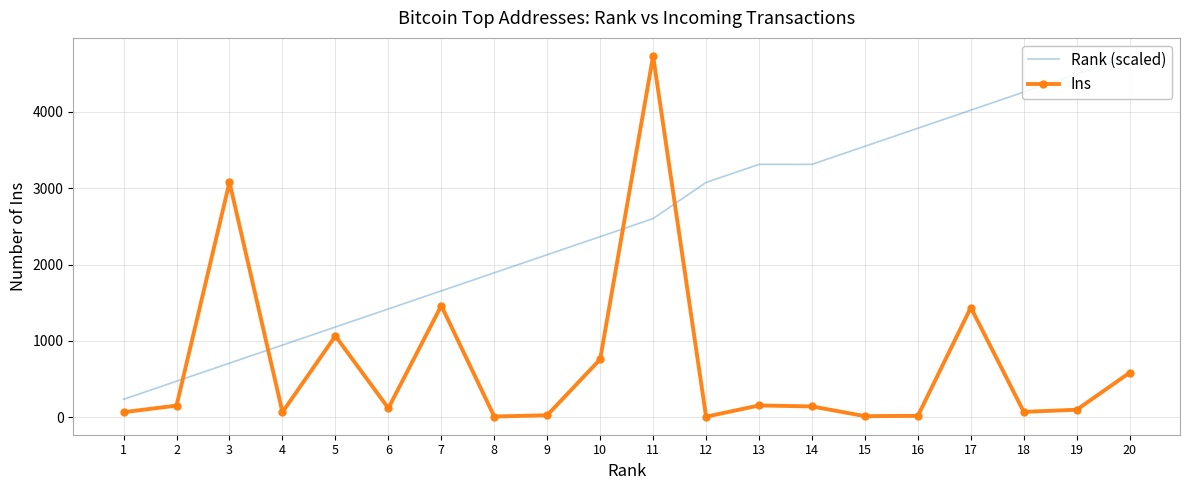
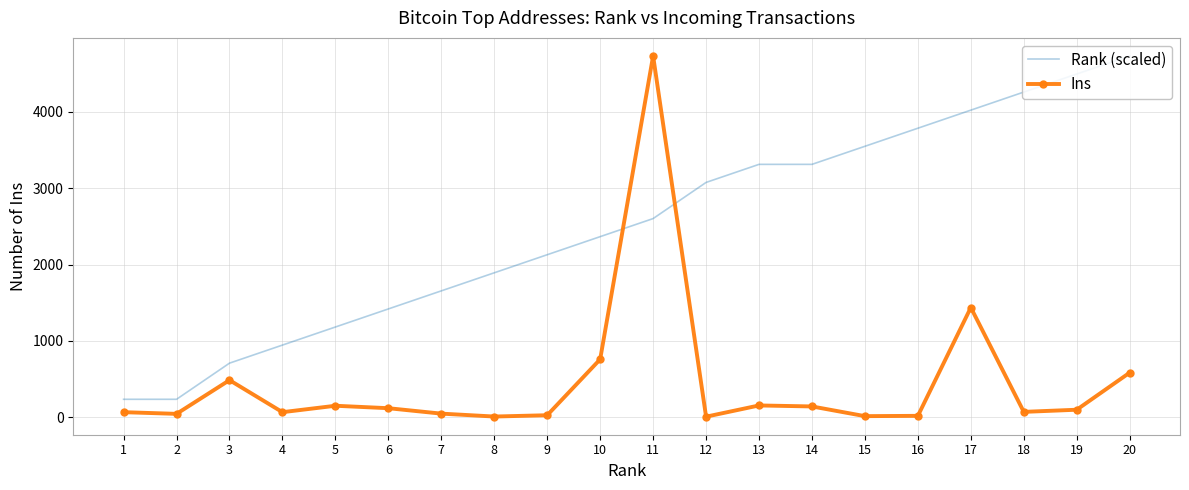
  {
    "Rank (scaled)": {
      "1": 200,
-     "2": 500,
+     "2": 200,
      "3": 700,
      "4": 900,
      "5": 1200,
      "6": 1400,
      "7": 1700,
      "8": 1900,
      "9": 2100,
      "10": 2400,
      "11": 2600,
      "12": 3100,
      "13": 3300,
      "14": 3300,
      "15": 3500,
      "16": 3800,
      "17": 4000
    },
    "Ins": {
      "1": 100,
-     "2": 200,
-     "3": 3100,
+     "2": 0,
+     "3": 500,
      "4": 100,
-     "5": 1100,
+     "5": 200,
      "6": 100,
-     "7": 1500,
+     "7": 0,
      "8": 0,
      "9": 0,
      "10": 800,
      "11": 4700,
      "12": 0,
      "13": 200,
      "14": 100,
      "15": 0,
      "16": 0,
      "17": 1400,
      "18": 100,
      "19": 100,
      "20": 600
    }
  }
